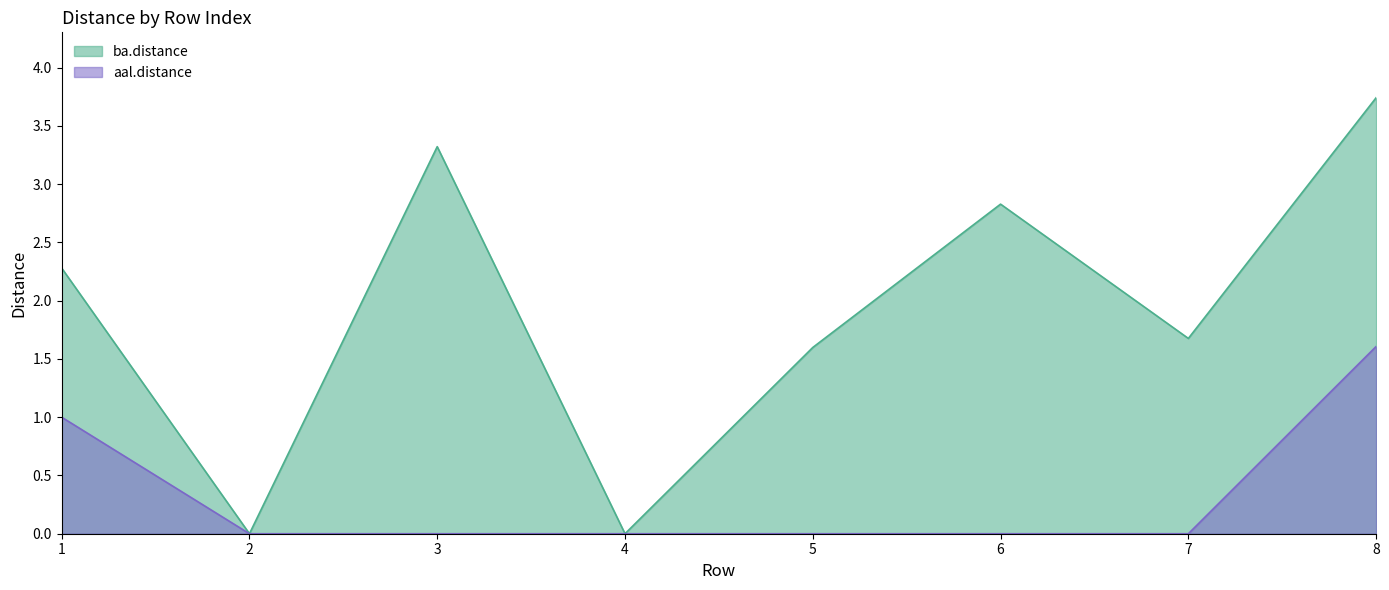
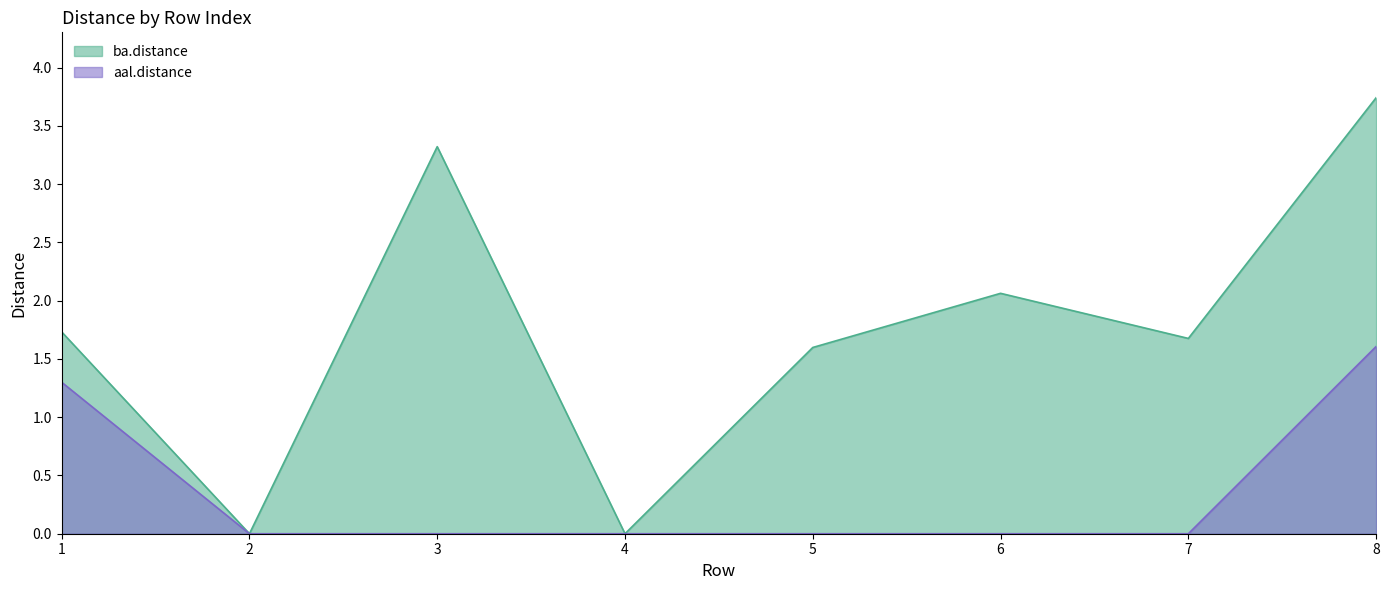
  {
    "ba.distance": {
-     "1": 2.28,
+     "1": 1.73,
      "3": 3.32,
      "5": 1.60,
-     "6": 2.83,
+     "6": 2.06,
      "7": 1.68,
      "8": 3.74
    },
    "aal.distance": {
-     "1": 1.0,
+     "1": 1.3,
      "3": 0.0,
      "5": 0.0,
      "6": 0.0,
      "7": 0.0,
      "8": 1.6
    }
  }
